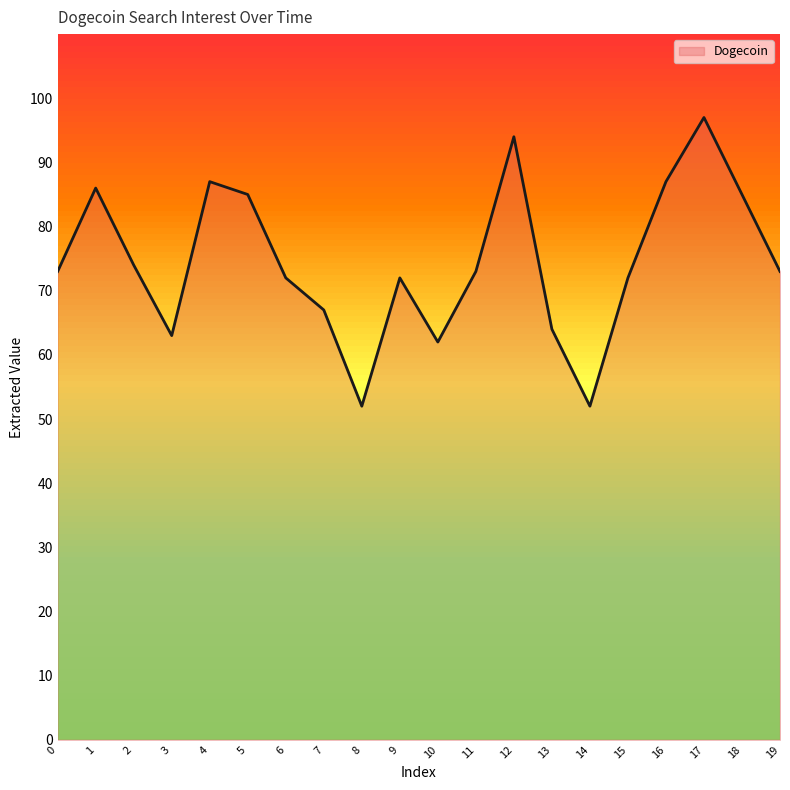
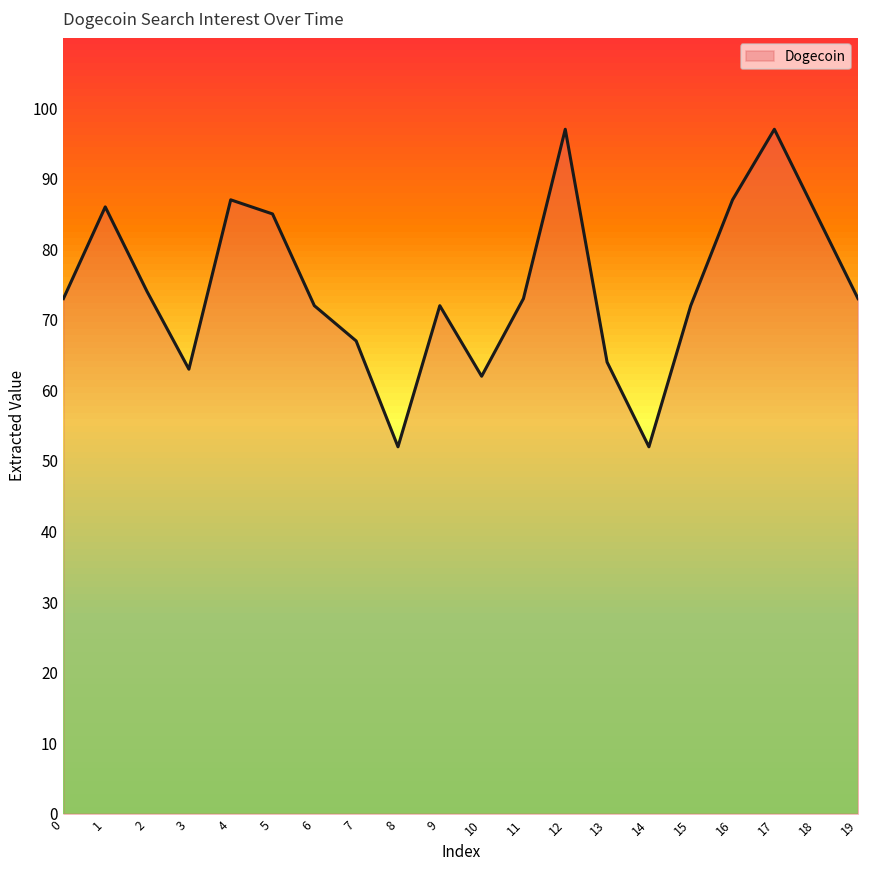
  {
    "0": 73,
    "1": 86,
    "2": 74,
    "3": 63,
    "4": 87,
    "5": 85,
    "6": 72,
    "7": 67,
    "8": 52,
    "9": 72,
    "10": 62,
    "11": 73,
-   "12": 94,
+   "12": 97,
    "13": 64,
    "14": 52,
    "15": 72,
    "16": 87,
    "17": 97,
    "18": 85,
    "19": 73
  }
